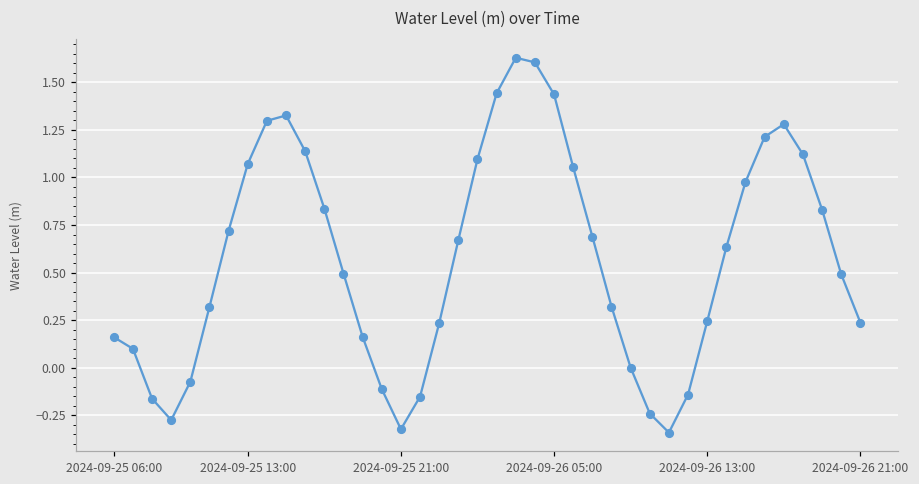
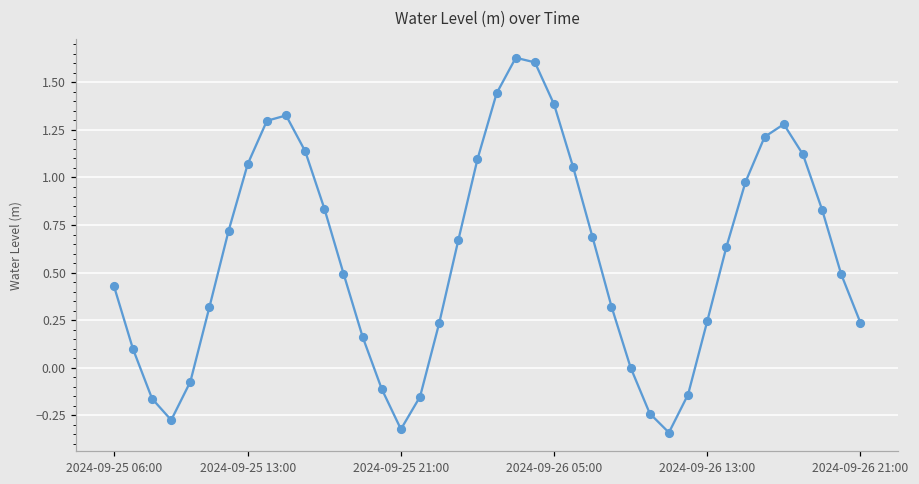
  {
-   "2024-09-25 06:00": 0.16,
+   "2024-09-25 06:00": 0.43,
    "2024-09-25 13:00": 1.07,
    "2024-09-25 21:00": -0.32,
-   "2024-09-26 05:00": 1.44,
+   "2024-09-26 05:00": 1.38,
    "2024-09-26 13:00": 0.24,
    "2024-09-26 21:00": 0.24
  }
